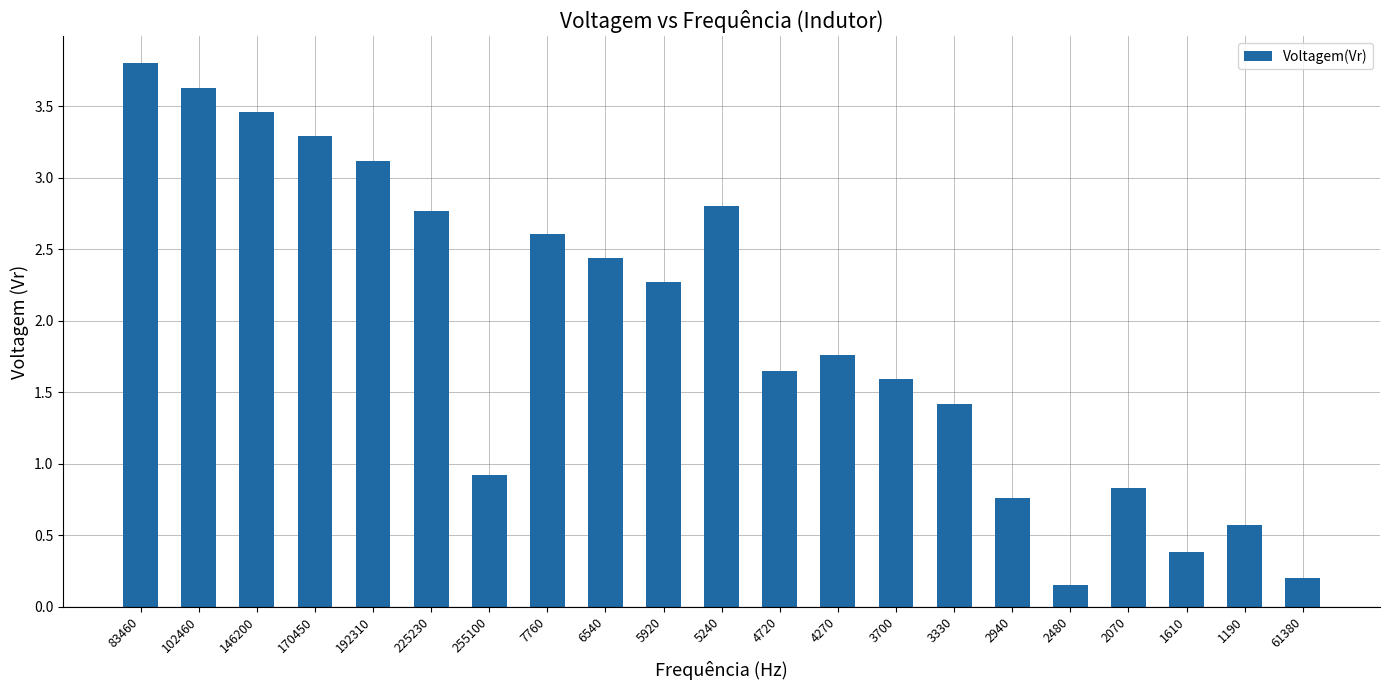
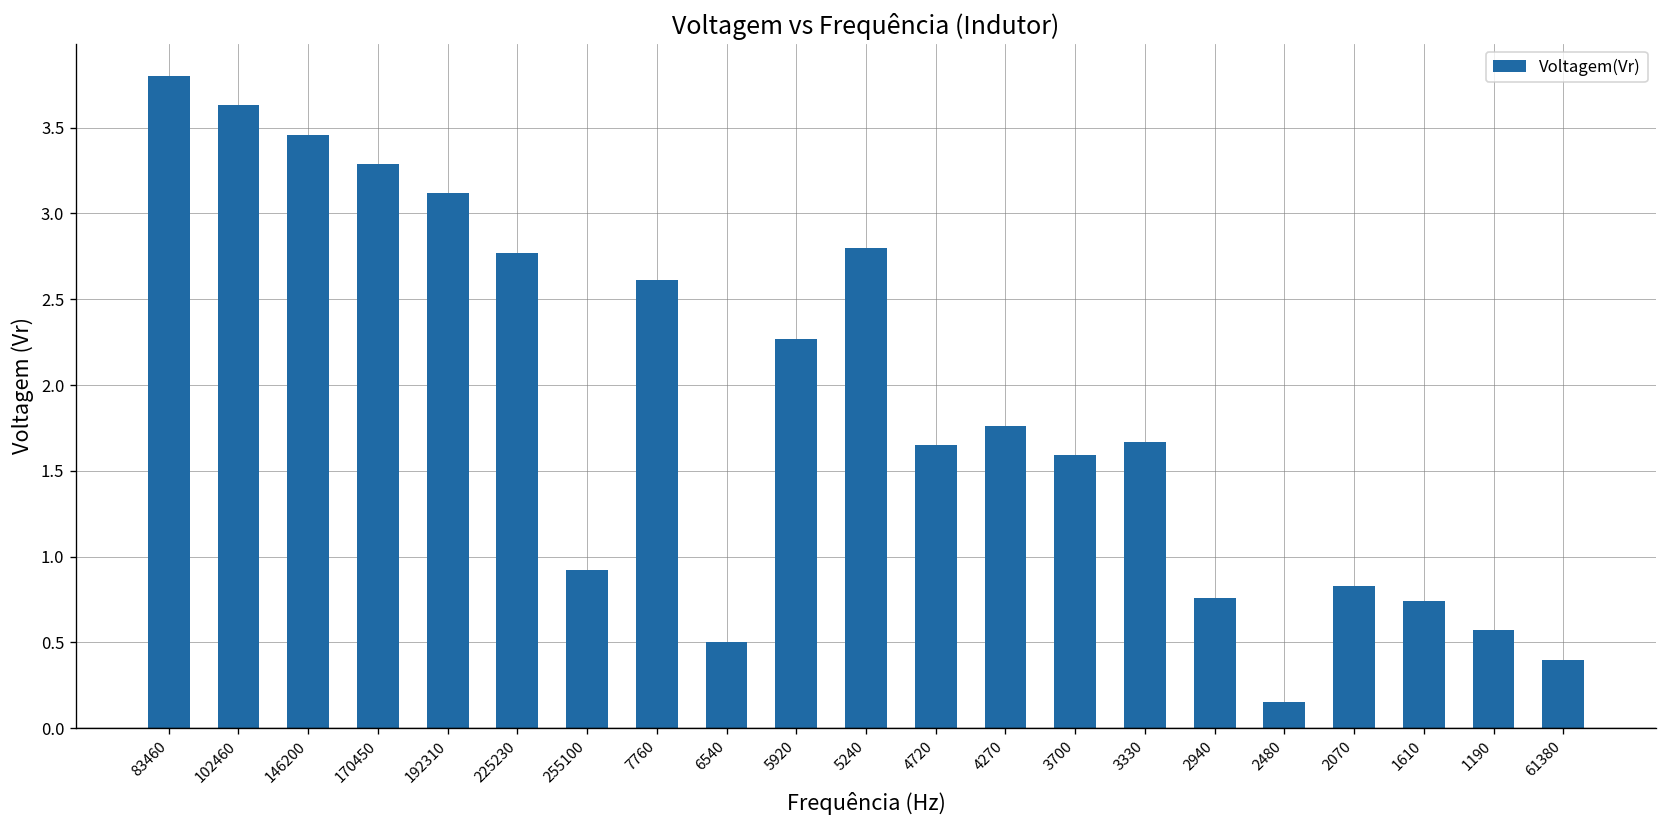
  {
    "83460": 3.80,
    "102460": 3.63,
    "146200": 3.46,
    "170450": 3.29,
    "192310": 3.12,
    "225230": 2.77,
    "255100": 0.92,
    "7760": 2.61,
-   "6540": 2.44,
+   "6540": 0.50,
    "5920": 2.27,
    "5240": 2.80,
    "4720": 1.65,
    "4270": 1.76,
    "3700": 1.59,
-   "3330": 1.42,
+   "3330": 1.67,
    "2940": 0.76,
    "2480": 0.15,
    "2070": 0.83,
-   "1610": 0.38,
+   "1610": 0.74,
    "1190": 0.57,
-   "61380": 0.2
+   "61380": 0.4
  }
